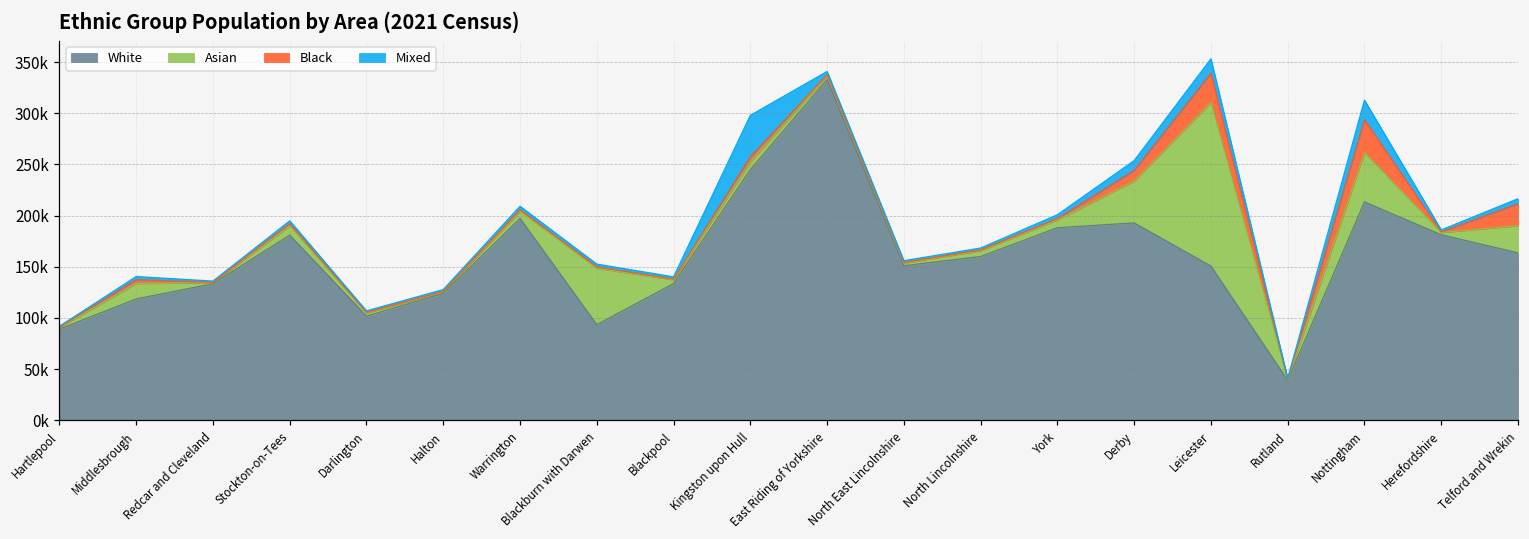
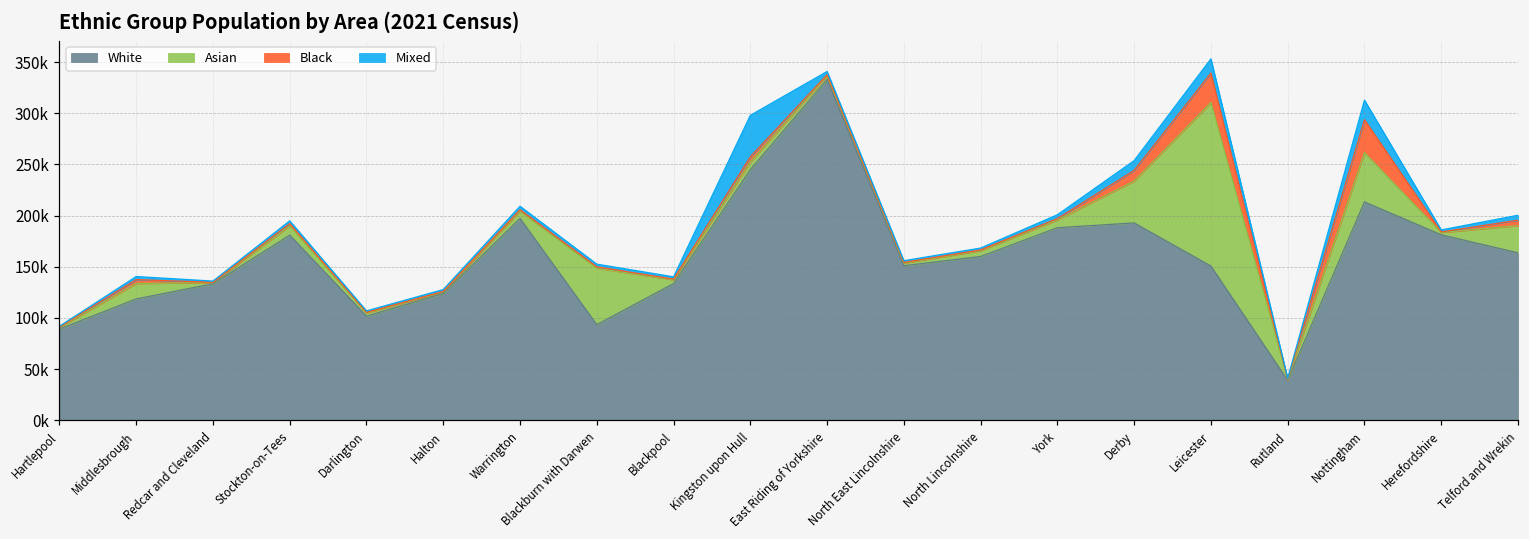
  {
    "White": {
      "Middlesbrough": 120000,
      "Stockton-on-Tees": 180000,
      "Darlington": 100000,
      "Warrington": 200000,
      "Blackburn with Darwen": 90000,
      "Blackpool": 130000,
      "Kingston upon Hull": 240000,
      "East Riding of Yorkshire": 330000,
      "North Lincolnshire": 160000,
      "York": 190000,
      "Derby": 190000,
      "Leicester": 150000,
      "Nottingham": 210000,
      "Telford and Wrekin": 160000
    },
    "Asian": {
      "Middlesbrough": 20000,
      "Kingston upon Hull": 10000,
      "Derby": 40000,
      "Leicester": 160000,
      "Nottingham": 50000,
      "Telford and Wrekin": 30000
    },
    "Black": {
      "Middlesbrough": 0,
      "Kingston upon Hull": 10000,
      "Derby": 10000,
      "Leicester": 30000,
      "Nottingham": 30000,
-     "Telford and Wrekin": 20000
+     "Telford and Wrekin": 10000
    },
    "Mixed": {
      "Middlesbrough": 0,
      "Stockton-on-Tees": 0,
      "Warrington": 0,
      "Kingston upon Hull": 40000,
      "East Riding of Yorkshire": 0,
      "York": 0,
      "Derby": 10000,
      "Leicester": 10000,
      "Nottingham": 20000,
      "Telford and Wrekin": 0
    }
  }
